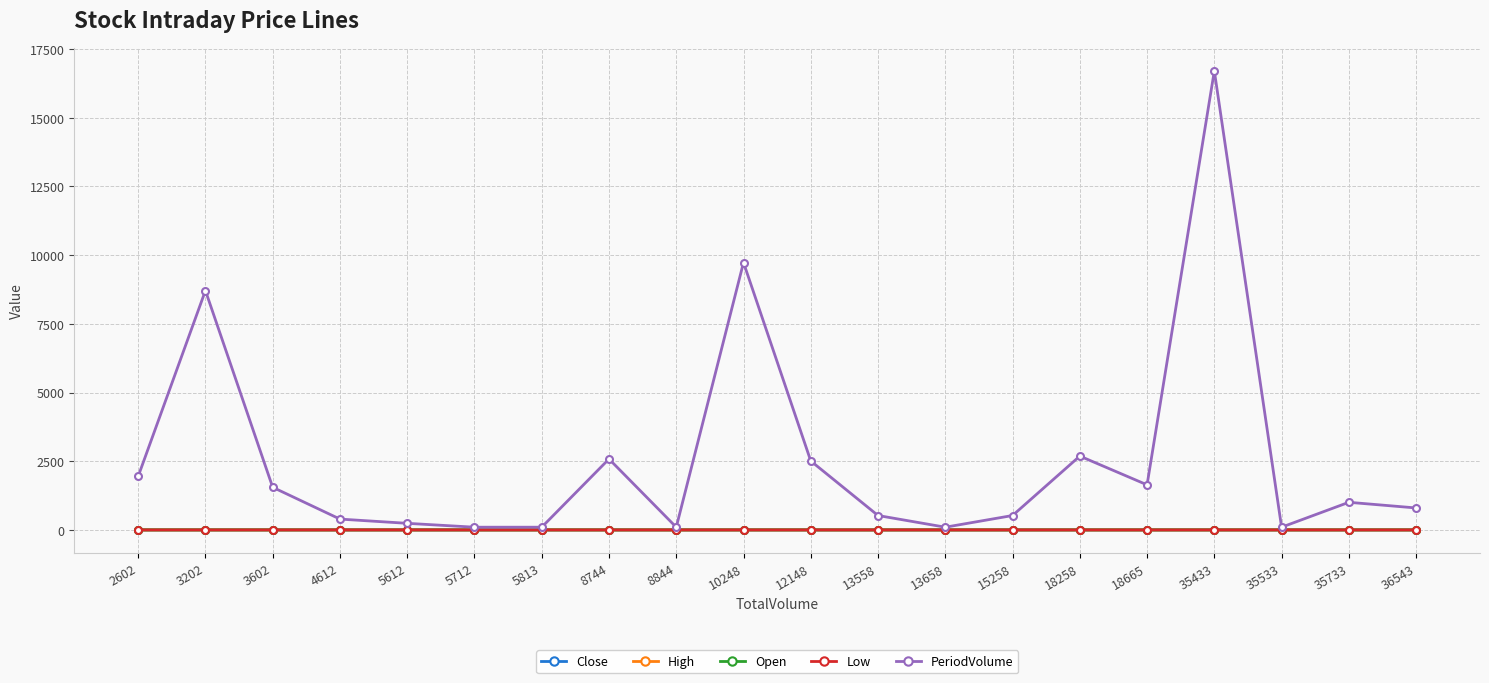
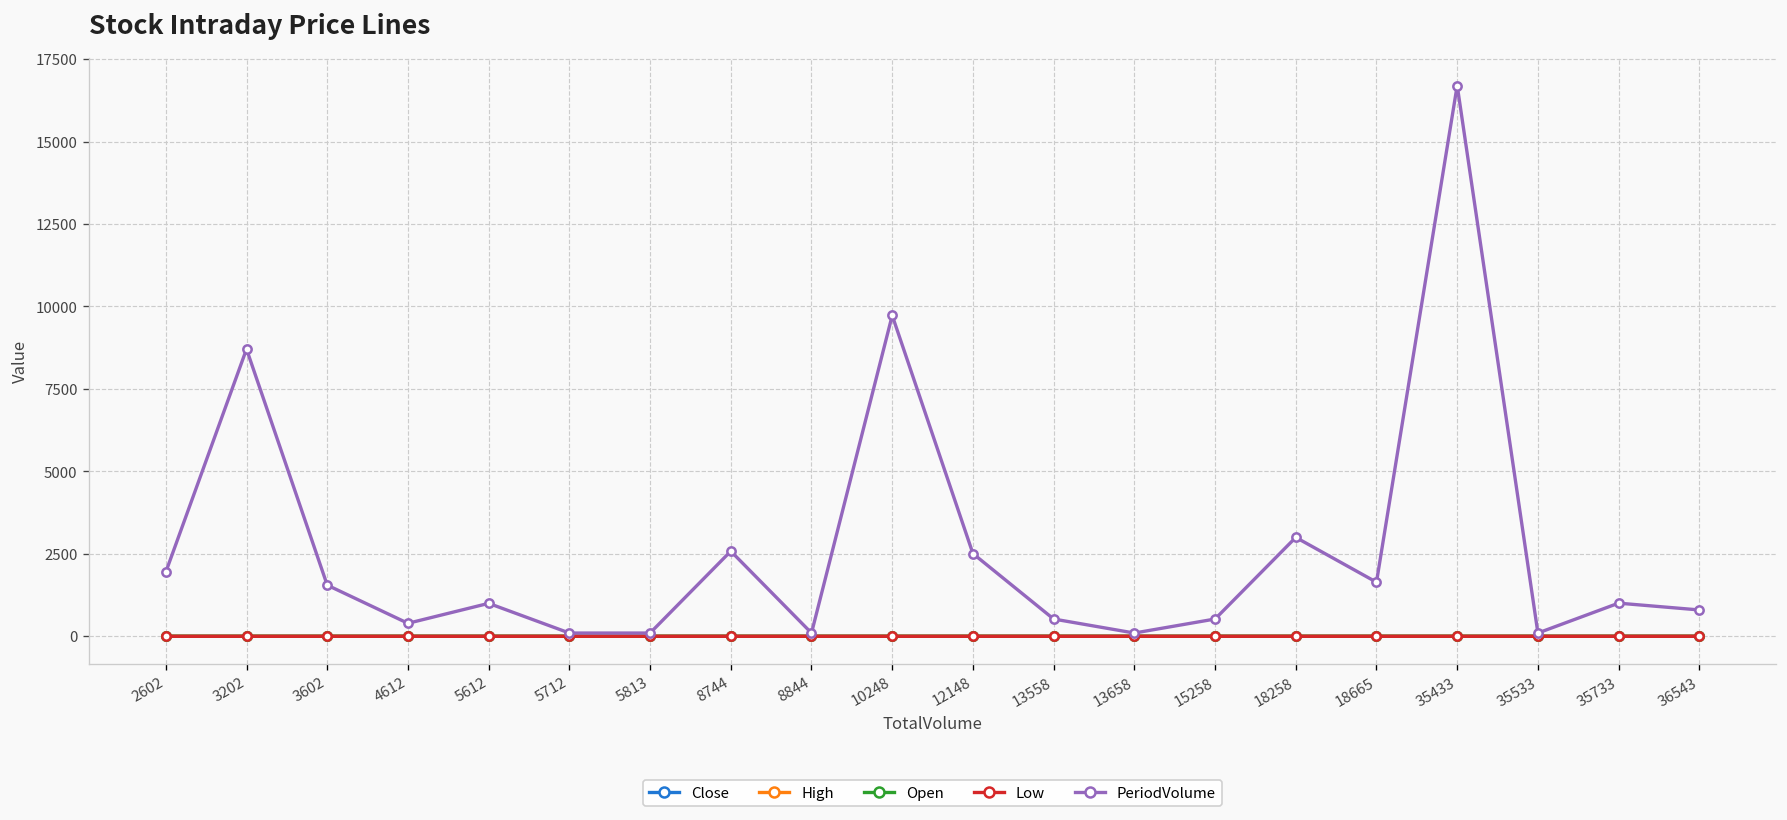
  {
    "Low": {
      "2602": 0,
      "3202": 0,
      "3602": 0,
      "4612": 0,
      "5612": 0,
      "5712": 0,
      "5813": 0,
      "8744": 0,
      "8844": 0,
      "10248": 0,
      "12148": 0,
      "13558": 0,
      "13658": 0,
      "15258": 0,
      "18258": 0,
      "18665": 0,
      "35433": 0,
      "35533": 0,
      "35733": 0,
      "36543": 0
    },
    "PeriodVolume": {
      "2602": 1900,
      "3202": 8700,
      "3602": 1600,
      "4612": 400,
-     "5612": 200,
+     "5612": 1000,
      "5712": 100,
      "5813": 100,
      "8744": 2600,
      "8844": 100,
      "10248": 9700,
      "12148": 2500,
      "13558": 500,
      "13658": 100,
      "15258": 500,
-     "18258": 2700,
+     "18258": 3000,
      "18665": 1600,
      "35433": 16700,
      "35533": 100,
      "35733": 1000,
      "36543": 800
    }
  }
